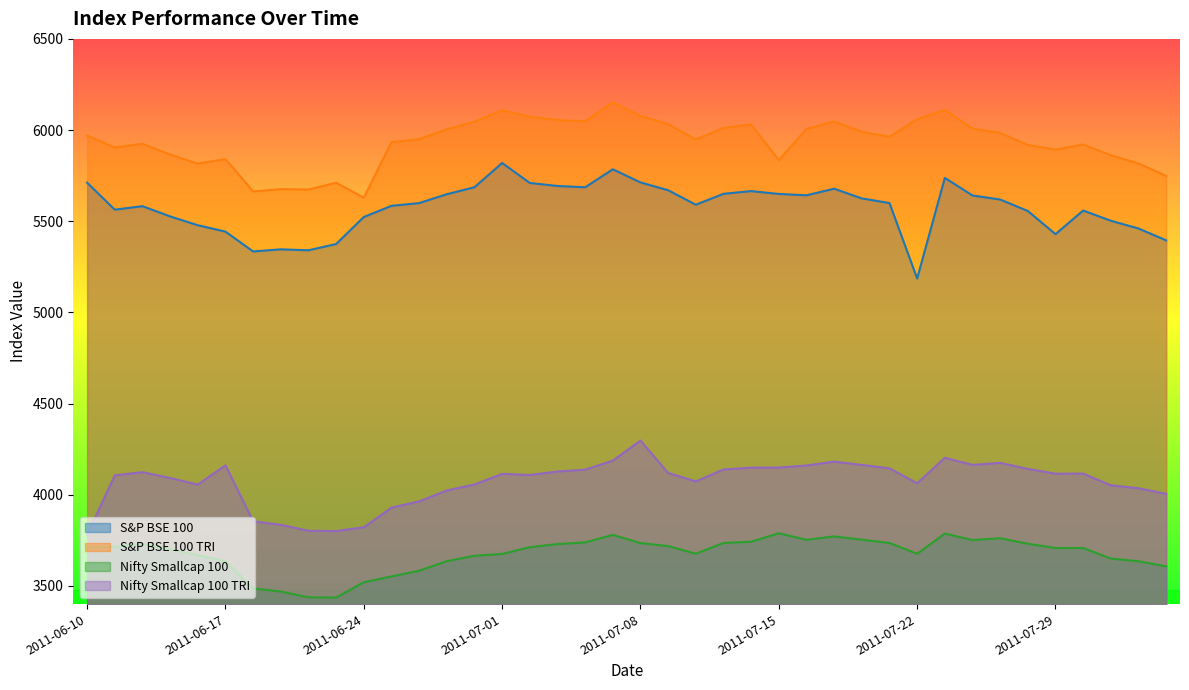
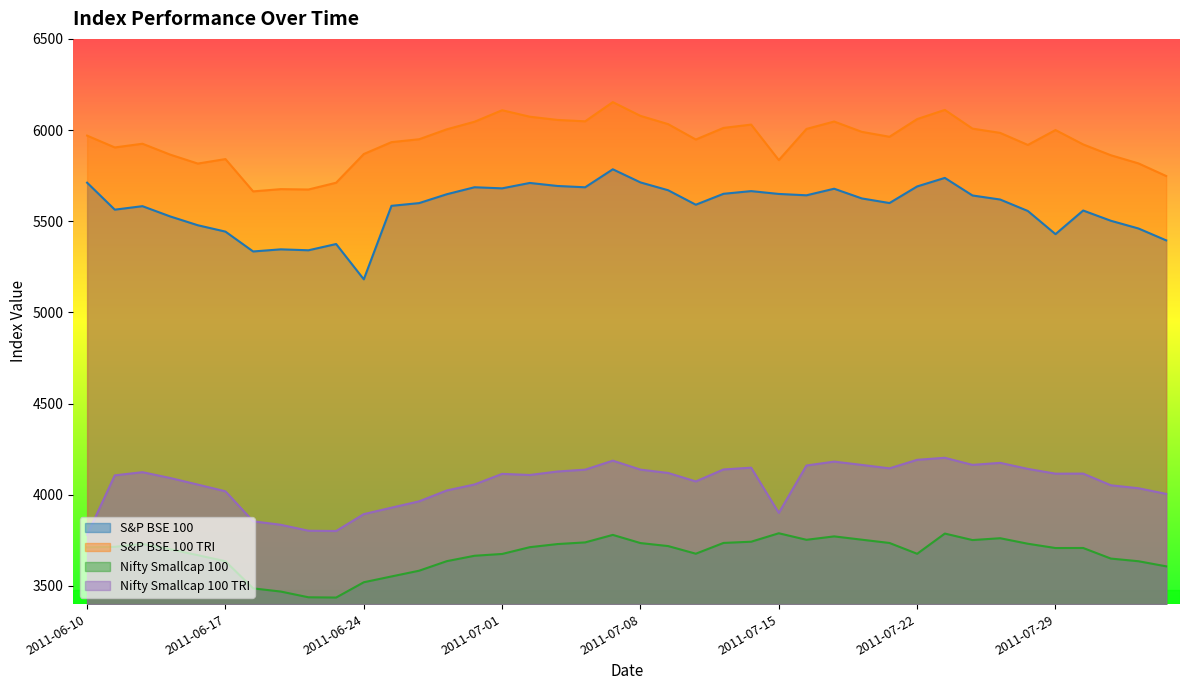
  {
    "S&P BSE 100": {
      "2011-06-10": 5710,
      "2011-06-17": 5440,
-     "2011-06-24": 5520,
-     "2011-07-01": 5820,
+     "2011-06-24": 5180,
+     "2011-07-01": 5680,
      "2011-07-08": 5710,
      "2011-07-15": 5650,
-     "2011-07-22": 5190,
+     "2011-07-22": 5690,
      "2011-07-29": 5430
    },
    "S&P BSE 100 TRI": {
      "2011-06-10": 5970,
      "2011-06-17": 5840,
-     "2011-06-24": 5630,
+     "2011-06-24": 5870,
      "2011-07-01": 6110,
      "2011-07-08": 6080,
      "2011-07-15": 5840,
      "2011-07-22": 6060,
-     "2011-07-29": 5890
+     "2011-07-29": 6000
    },
    "Nifty Smallcap 100": {
      "2011-06-24": 3520,
      "2011-07-01": 3670,
      "2011-07-08": 3730,
      "2011-07-15": 3790,
      "2011-07-22": 3680,
      "2011-07-29": 3710
    },
    "Nifty Smallcap 100 TRI": {
-     "2011-06-17": 4160,
-     "2011-06-24": 3820,
+     "2011-06-17": 4020,
+     "2011-06-24": 3890,
      "2011-07-01": 4110,
-     "2011-07-08": 4300,
-     "2011-07-15": 4150,
-     "2011-07-22": 4060,
+     "2011-07-08": 4140,
+     "2011-07-15": 3900,
+     "2011-07-22": 4190,
      "2011-07-29": 4120
    }
  }
